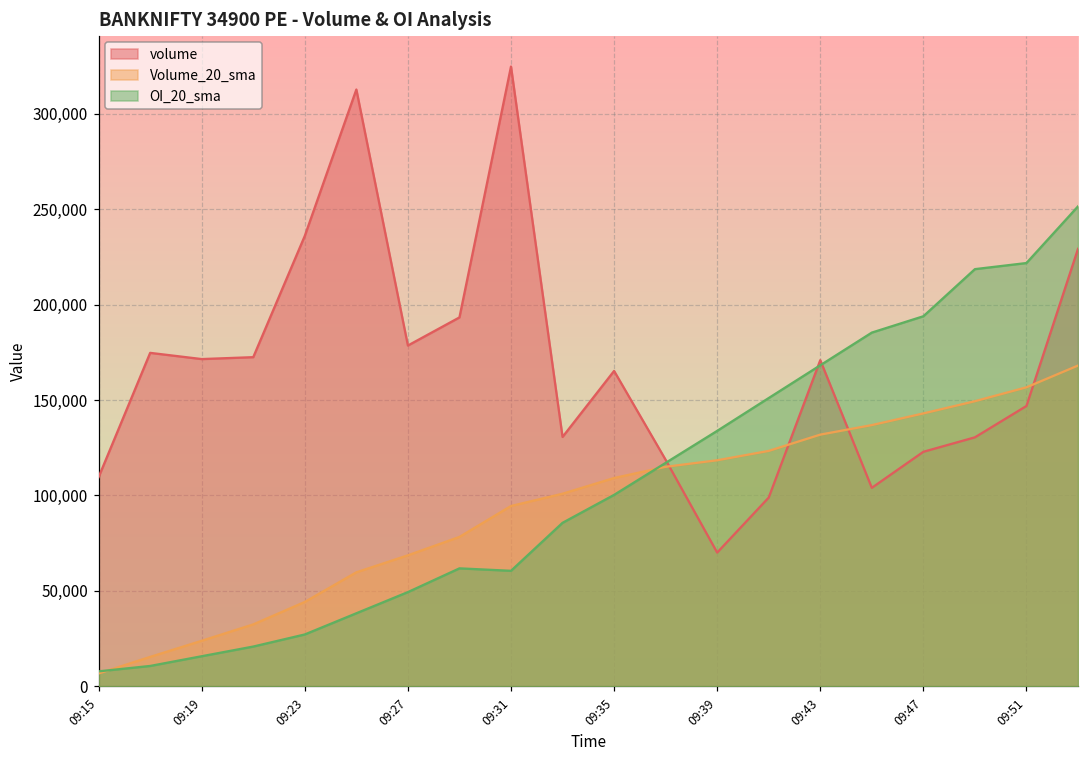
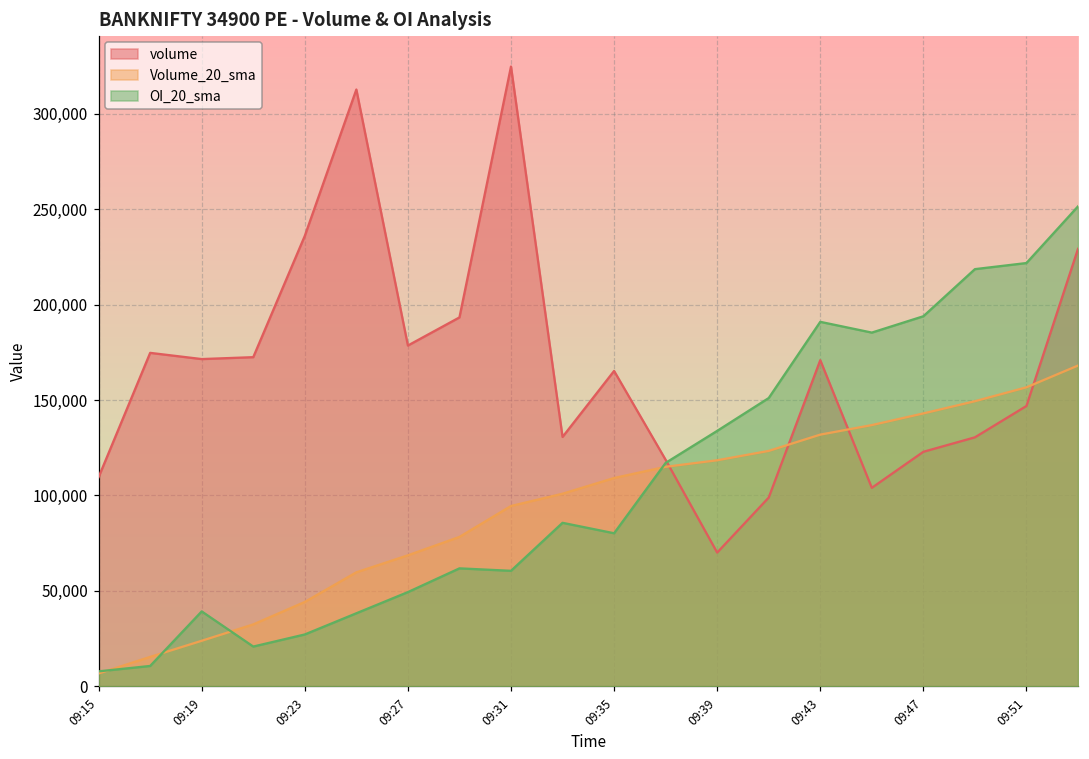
  {
    "OI_20_sma": {
-     "09:19": "16,000",
+     "09:19": "39,000",
      "09:23": "27,000",
      "09:27": "49,000",
      "09:31": "61,000",
-     "09:35": "100,000",
+     "09:35": "80,000",
      "09:39": "134,000",
-     "09:43": "168,000",
+     "09:43": "191,000",
      "09:47": "194,000",
      "09:51": "222,000"
    }
  }
